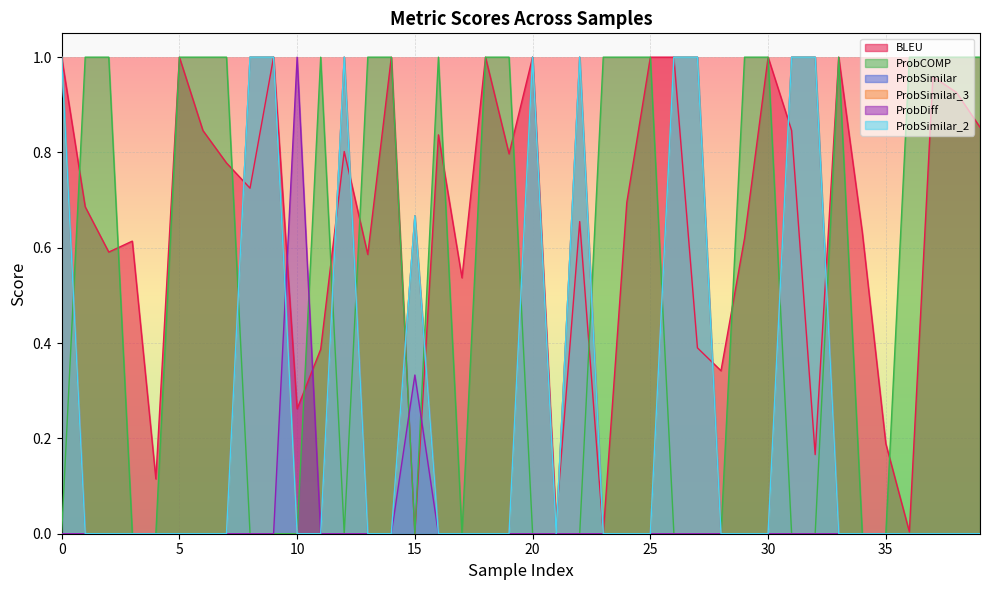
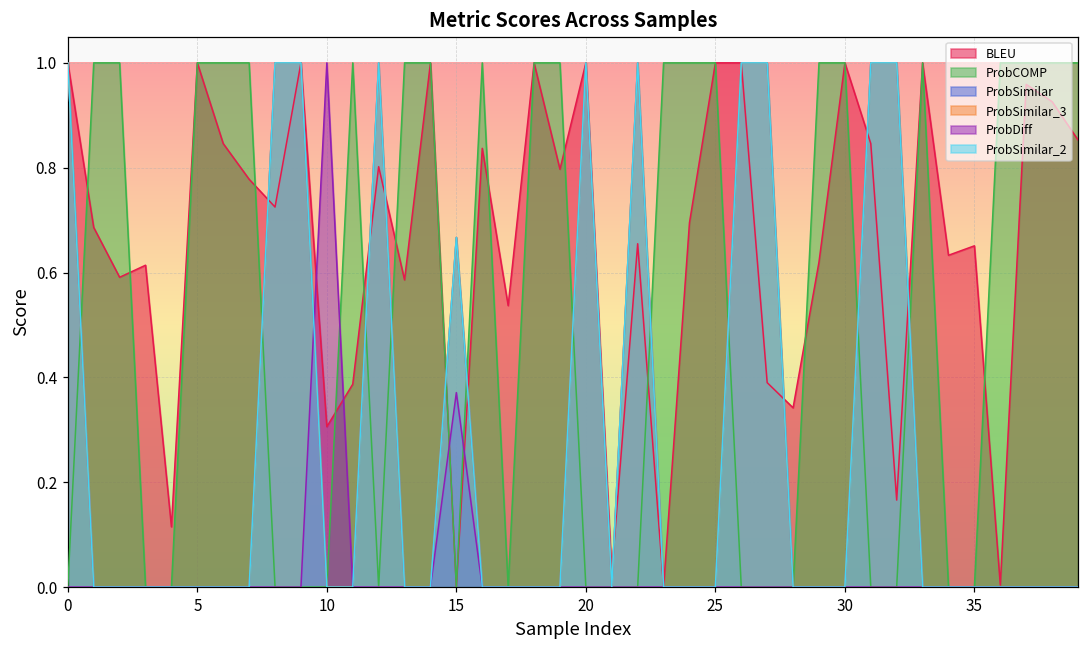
  {
    "BLEU": {
-     "10": 0.26,
-     "35": 0.19
+     "10": 0.31,
+     "35": 0.65
    },
    "ProbSimilar_2": {
      "15": 0.67
    },
    "ProbDiff": {
      "10": 1.00,
-     "15": 0.33
+     "15": 0.37
    }
  }
